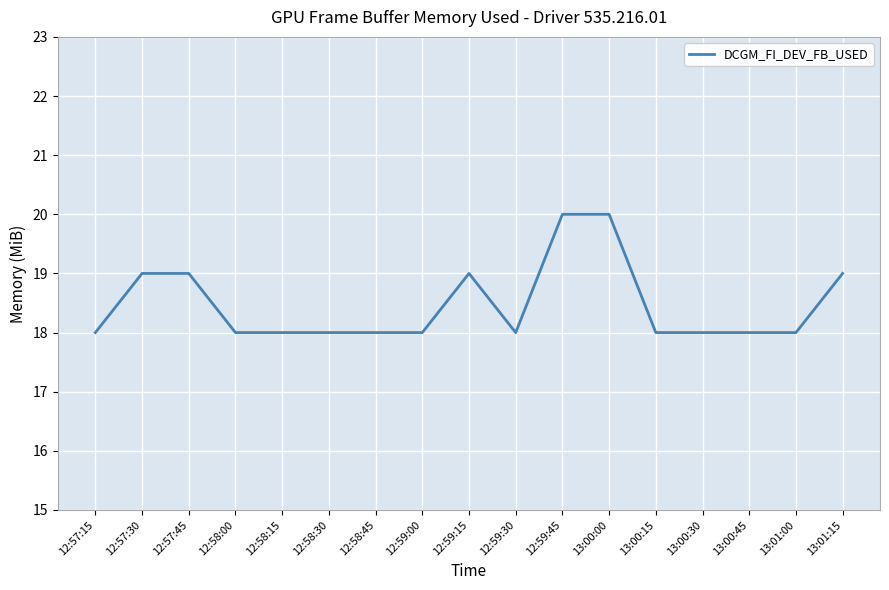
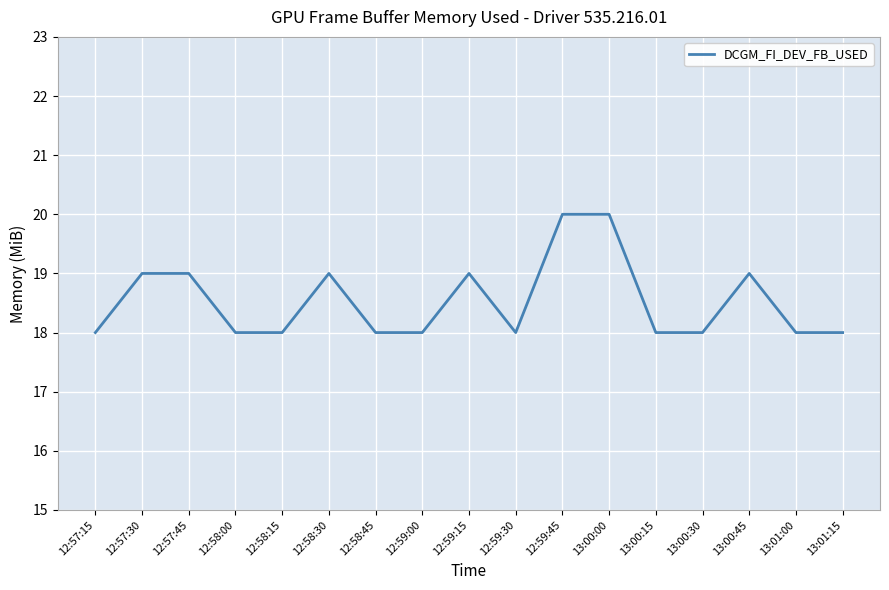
  {
    "12:57:15": 18,
    "12:57:30": 19,
    "12:57:45": 19,
    "12:58:00": 18,
    "12:58:15": 18,
-   "12:58:30": 18,
+   "12:58:30": 19,
    "12:58:45": 18,
    "12:59:00": 18,
    "12:59:15": 19,
    "12:59:30": 18,
    "12:59:45": 20,
    "13:00:00": 20,
    "13:00:15": 18,
    "13:00:30": 18,
-   "13:00:45": 18,
+   "13:00:45": 19,
    "13:01:00": 18,
-   "13:01:15": 19
+   "13:01:15": 18
  }
